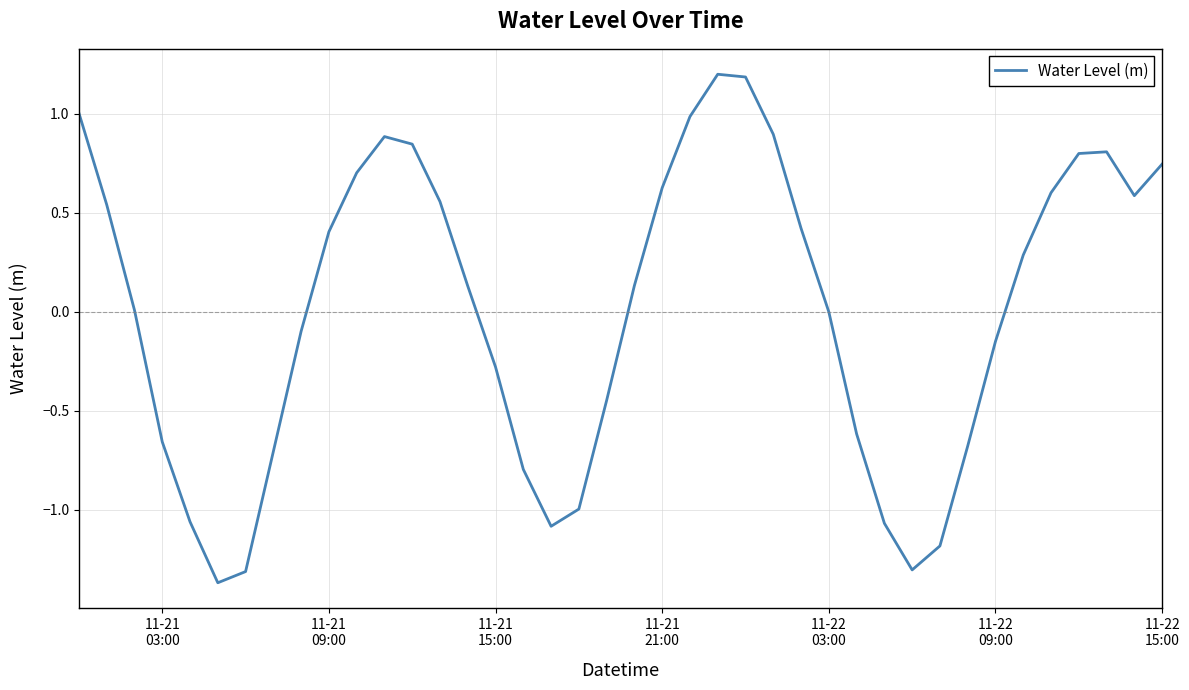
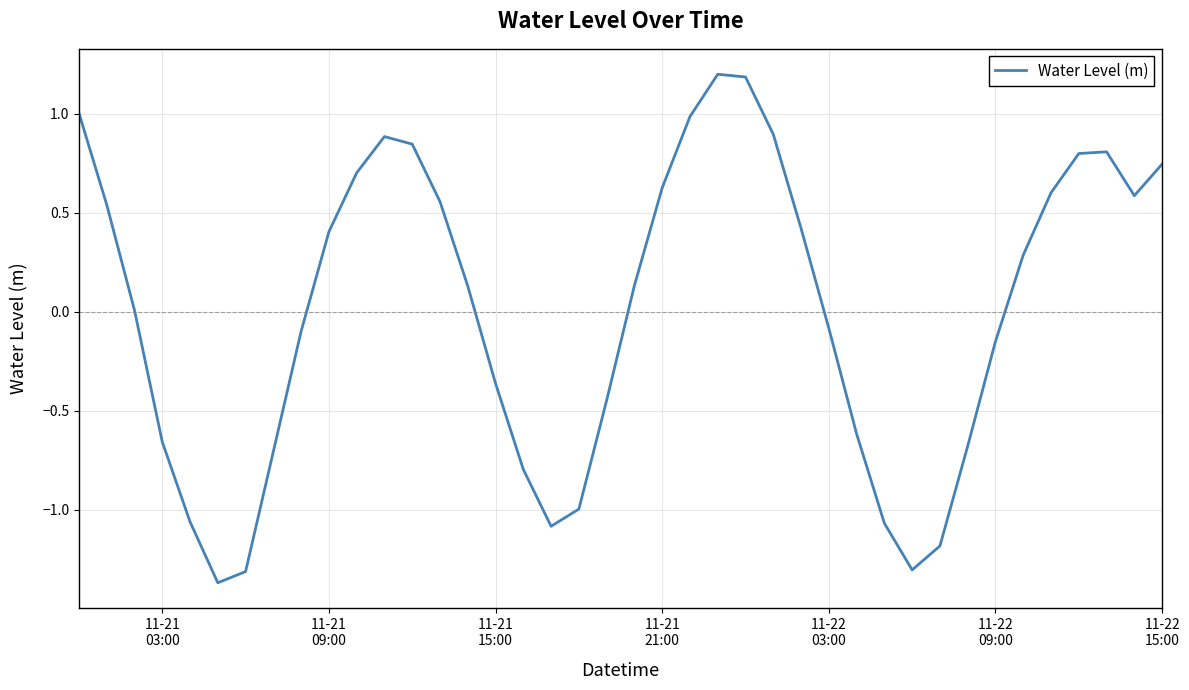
  {
    "11-21 03:00": -0.66,
    "11-21 09:00": 0.40,
-   "11-21 15:00": -0.28,
+   "11-21 15:00": -0.36,
    "11-21 21:00": 0.63,
-   "11-22 03:00": 0.00,
+   "11-22 03:00": -0.08,
    "11-22 09:00": -0.15,
    "11-22 15:00": 0.75
  }
